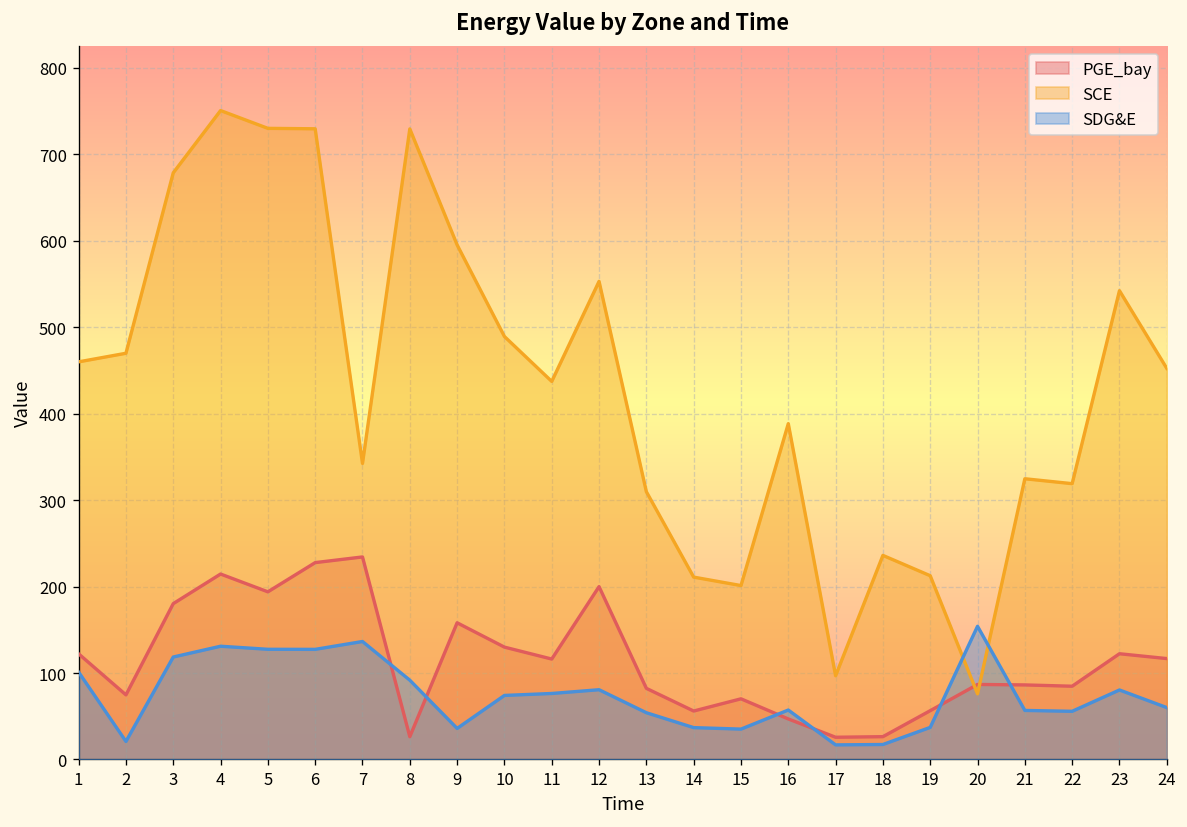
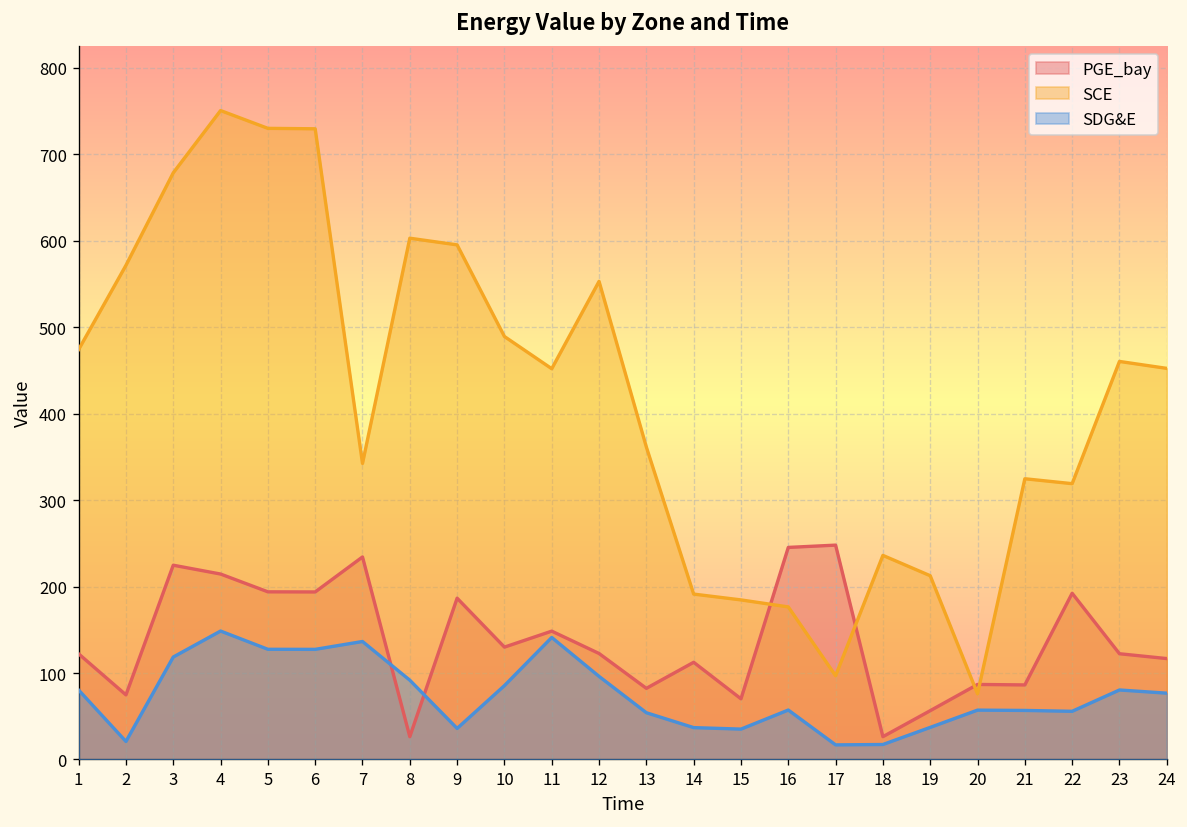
  {
    "PGE_bay": {
      "1": 120,
      "2": 70,
-     "3": 180,
+     "3": 220,
      "4": 210,
      "5": 190,
-     "6": 230,
+     "6": 190,
      "7": 230,
      "8": 30,
-     "9": 160,
+     "9": 190,
      "10": 130,
-     "11": 120,
-     "12": 200,
+     "11": 150,
+     "12": 120,
      "13": 80,
-     "14": 60,
+     "14": 110,
      "15": 70,
-     "16": 50,
-     "17": 30,
+     "16": 250,
+     "17": 250,
      "18": 30,
      "19": 60,
      "20": 90,
      "21": 90,
-     "22": 80,
+     "22": 190,
      "23": 120,
      "24": 120
    },
    "SCE": {
-     "1": 460,
-     "2": 470,
+     "1": 470,
+     "2": 570,
      "3": 680,
      "4": 750,
      "5": 730,
      "6": 730,
      "7": 340,
-     "8": 730,
+     "8": 600,
      "9": 600,
      "10": 490,
-     "11": 440,
+     "11": 450,
      "12": 550,
-     "13": 310,
-     "14": 210,
-     "15": 200,
-     "16": 390,
+     "13": 360,
+     "14": 190,
+     "15": 180,
+     "16": 180,
      "17": 100,
      "18": 240,
      "19": 210,
      "20": 80,
      "21": 320,
      "22": 320,
-     "23": 540,
+     "23": 460,
      "24": 450
    },
    "SDG&E": {
-     "1": 100,
+     "1": 80,
      "2": 20,
      "3": 120,
-     "4": 130,
+     "4": 150,
      "5": 130,
      "6": 130,
      "7": 140,
      "8": 90,
      "9": 40,
-     "10": 70,
-     "11": 80,
-     "12": 80,
+     "10": 90,
+     "11": 140,
+     "12": 100,
      "13": 50,
      "14": 40,
      "15": 40,
      "16": 60,
      "17": 20,
      "18": 20,
      "19": 40,
-     "20": 150,
+     "20": 60,
      "21": 60,
      "22": 60,
      "23": 80,
-     "24": 60
+     "24": 80
    }
  }
